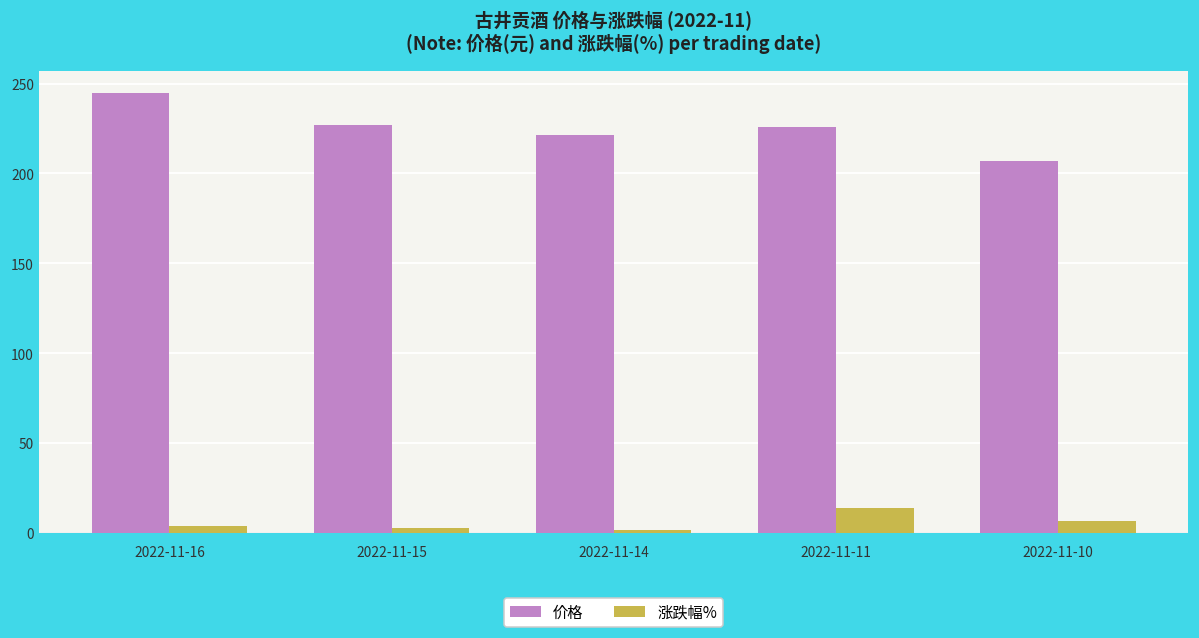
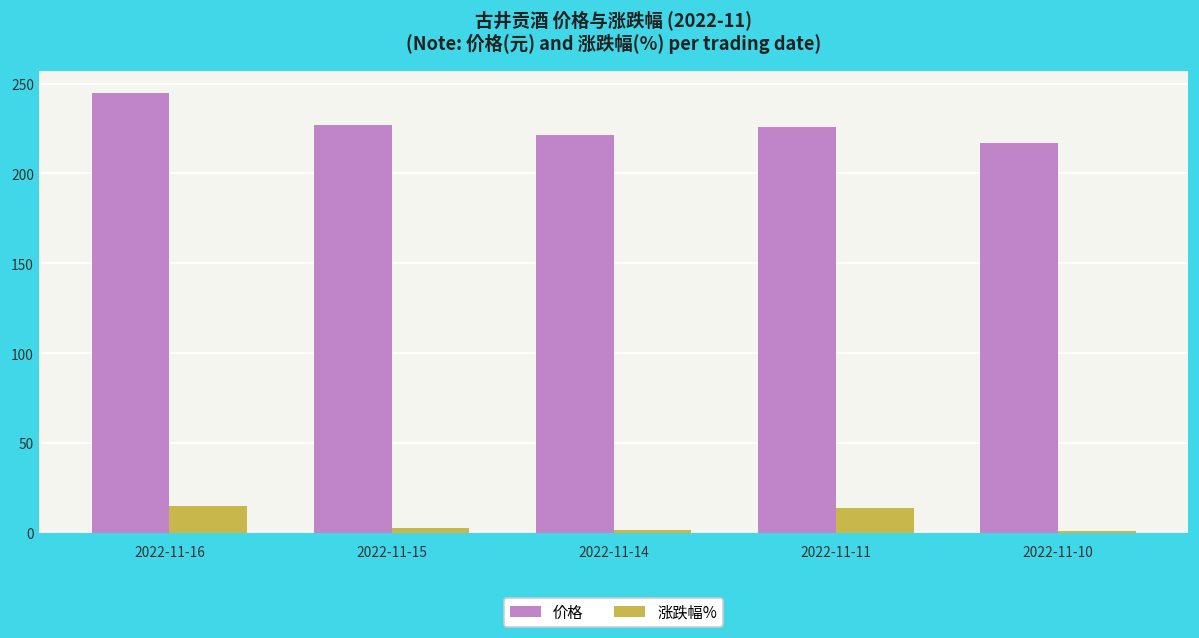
  {
    "价格": {
      "2022-11-16": 245,
      "2022-11-15": 227,
      "2022-11-14": 221,
      "2022-11-11": 226,
-     "2022-11-10": 207
+     "2022-11-10": 217
    },
    "涨跌幅%": {
-     "2022-11-16": 4,
+     "2022-11-16": 15,
      "2022-11-15": 3,
      "2022-11-14": 2,
      "2022-11-11": 14,
-     "2022-11-10": 7
+     "2022-11-10": 1
    }
  }
